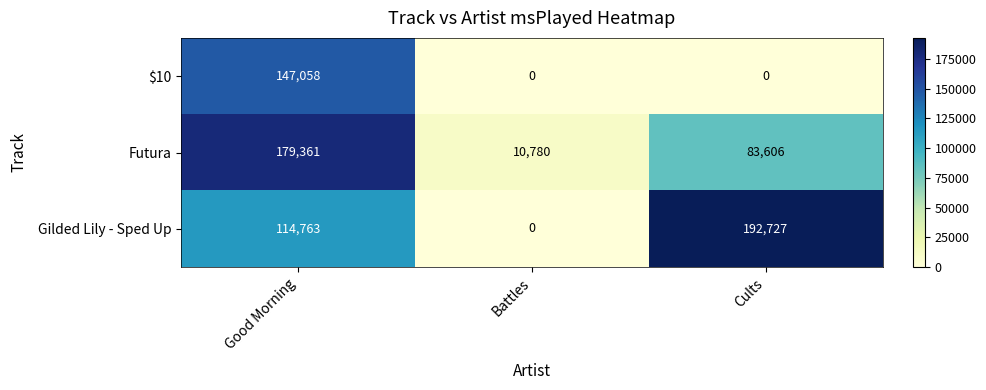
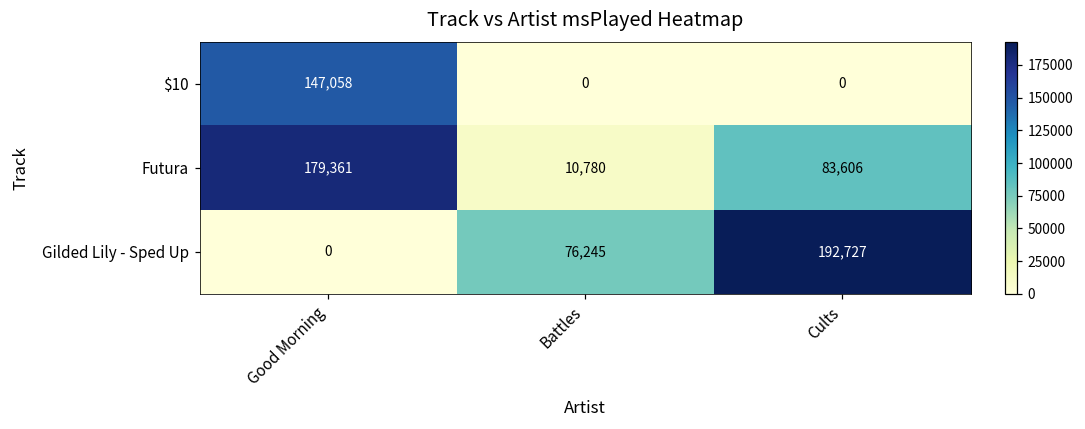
  {
    "$10": {
      "Good Morning": "147,058",
      "Battles": "0",
      "Cults": "0"
    },
    "Futura": {
      "Good Morning": "179,361",
      "Battles": "10,780",
      "Cults": "83,606"
    },
    "Gilded Lily - Sped Up": {
-     "Good Morning": "114,763",
-     "Battles": "0",
+     "Good Morning": "0",
+     "Battles": "76,245",
      "Cults": "192,727"
    }
  }
